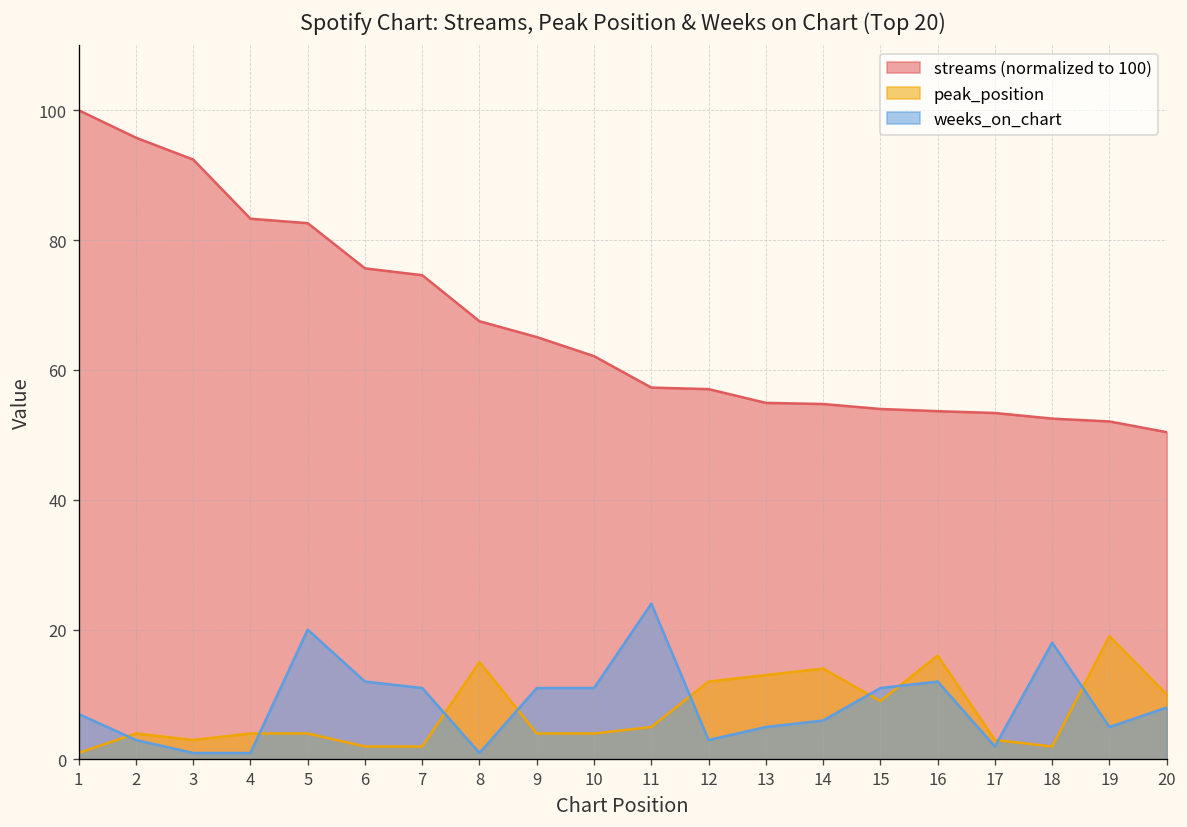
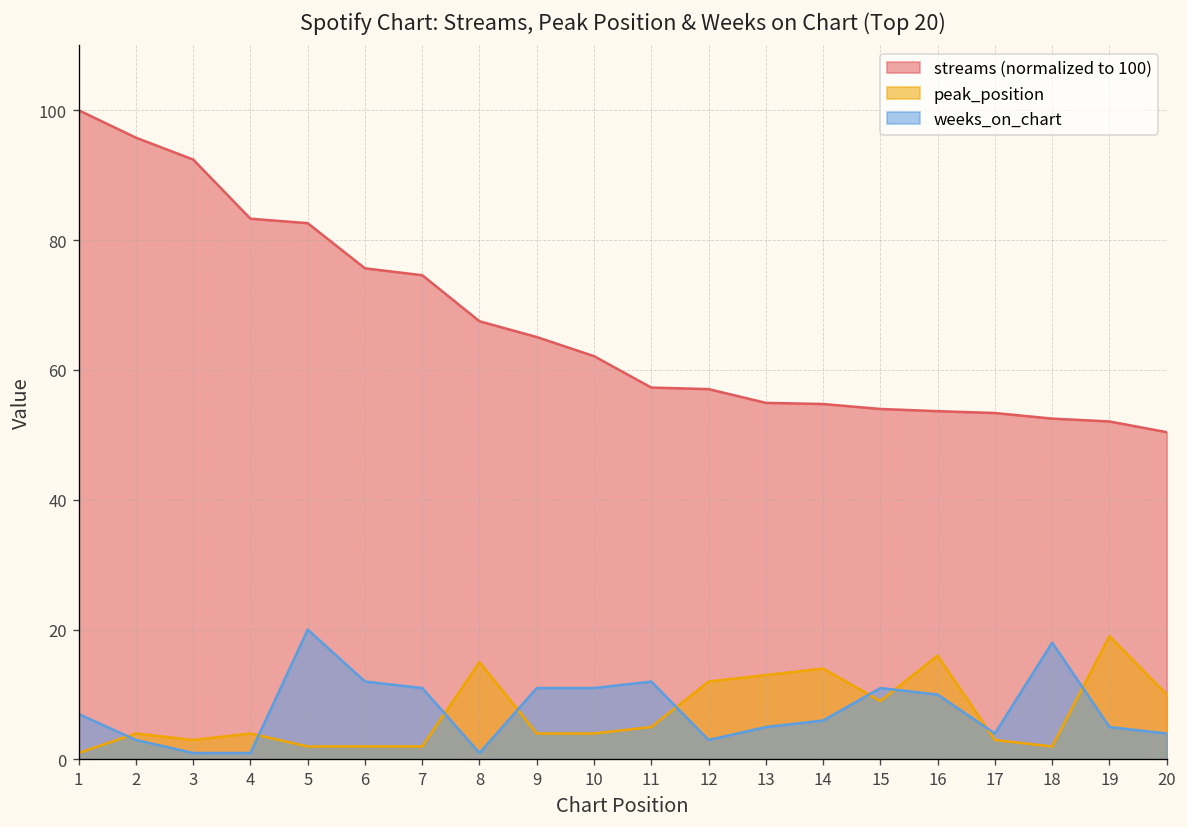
  {
    "peak_position": {
      "1": 1,
      "2": 4,
      "3": 3,
      "4": 4,
-     "5": 4,
+     "5": 2,
      "6": 2,
      "7": 2,
      "8": 15,
      "9": 4,
      "10": 4,
      "11": 5,
      "12": 12,
      "13": 13,
      "14": 14,
      "15": 9,
      "16": 16,
      "17": 3,
      "18": 2,
      "19": 19,
      "20": 10
    },
    "weeks_on_chart": {
      "1": 7,
      "2": 3,
      "3": 1,
      "4": 1,
      "5": 20,
      "6": 12,
      "7": 11,
      "8": 1,
      "9": 11,
      "10": 11,
-     "11": 24,
+     "11": 12,
      "12": 3,
      "13": 5,
      "14": 6,
      "15": 11,
-     "16": 12,
-     "17": 2,
+     "16": 10,
+     "17": 4,
      "18": 18,
      "19": 5,
-     "20": 8
+     "20": 4
    }
  }
